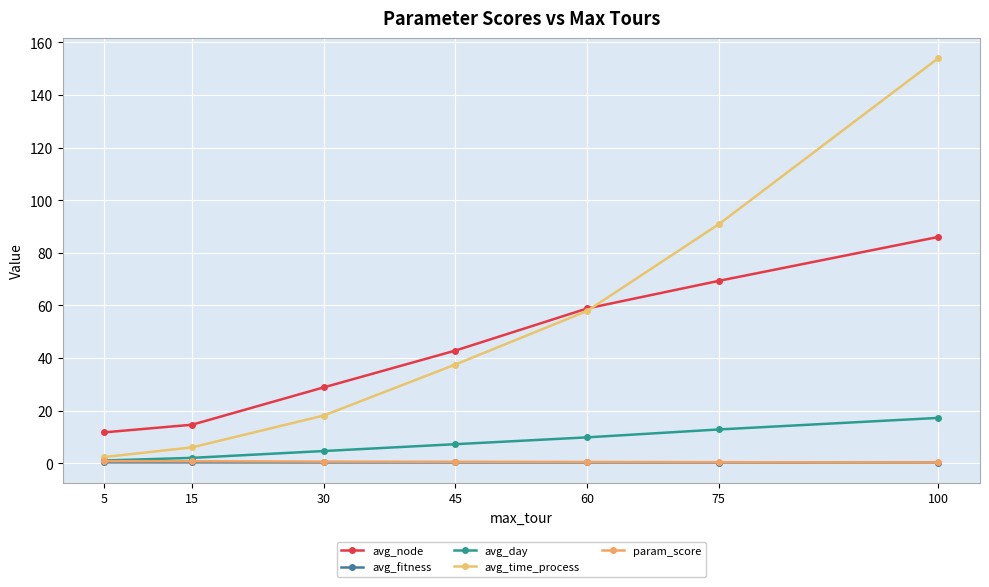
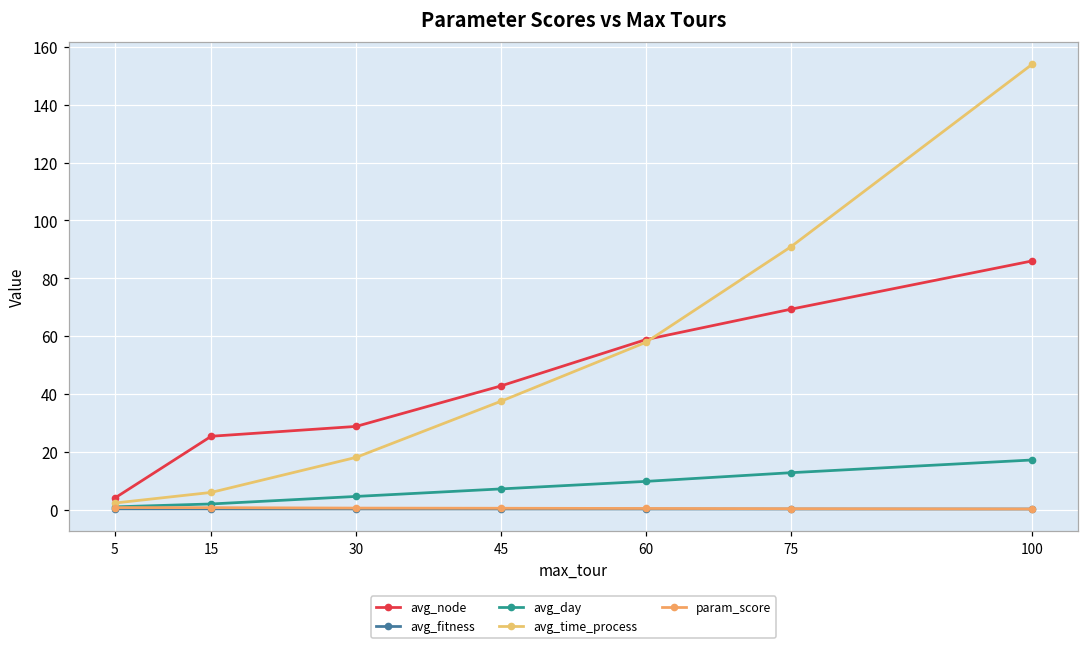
  {
    "avg_node": {
-     "5": 12,
-     "15": 15,
+     "5": 4,
+     "15": 25,
      "30": 29,
      "45": 43,
      "75": 69,
      "100": 86
    }
  }
